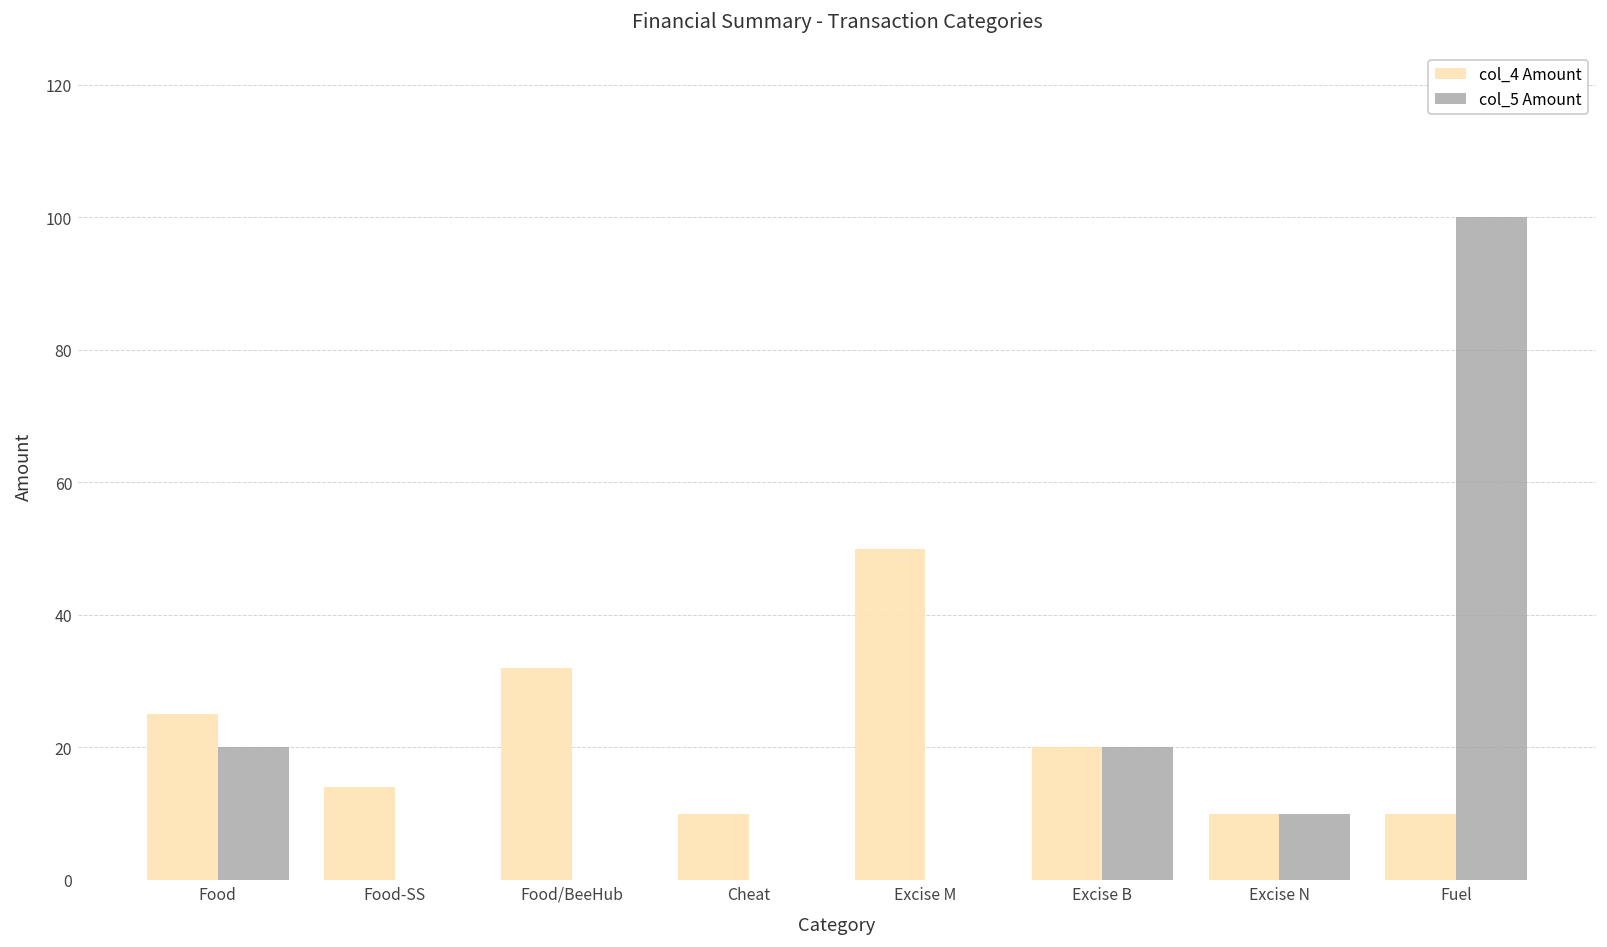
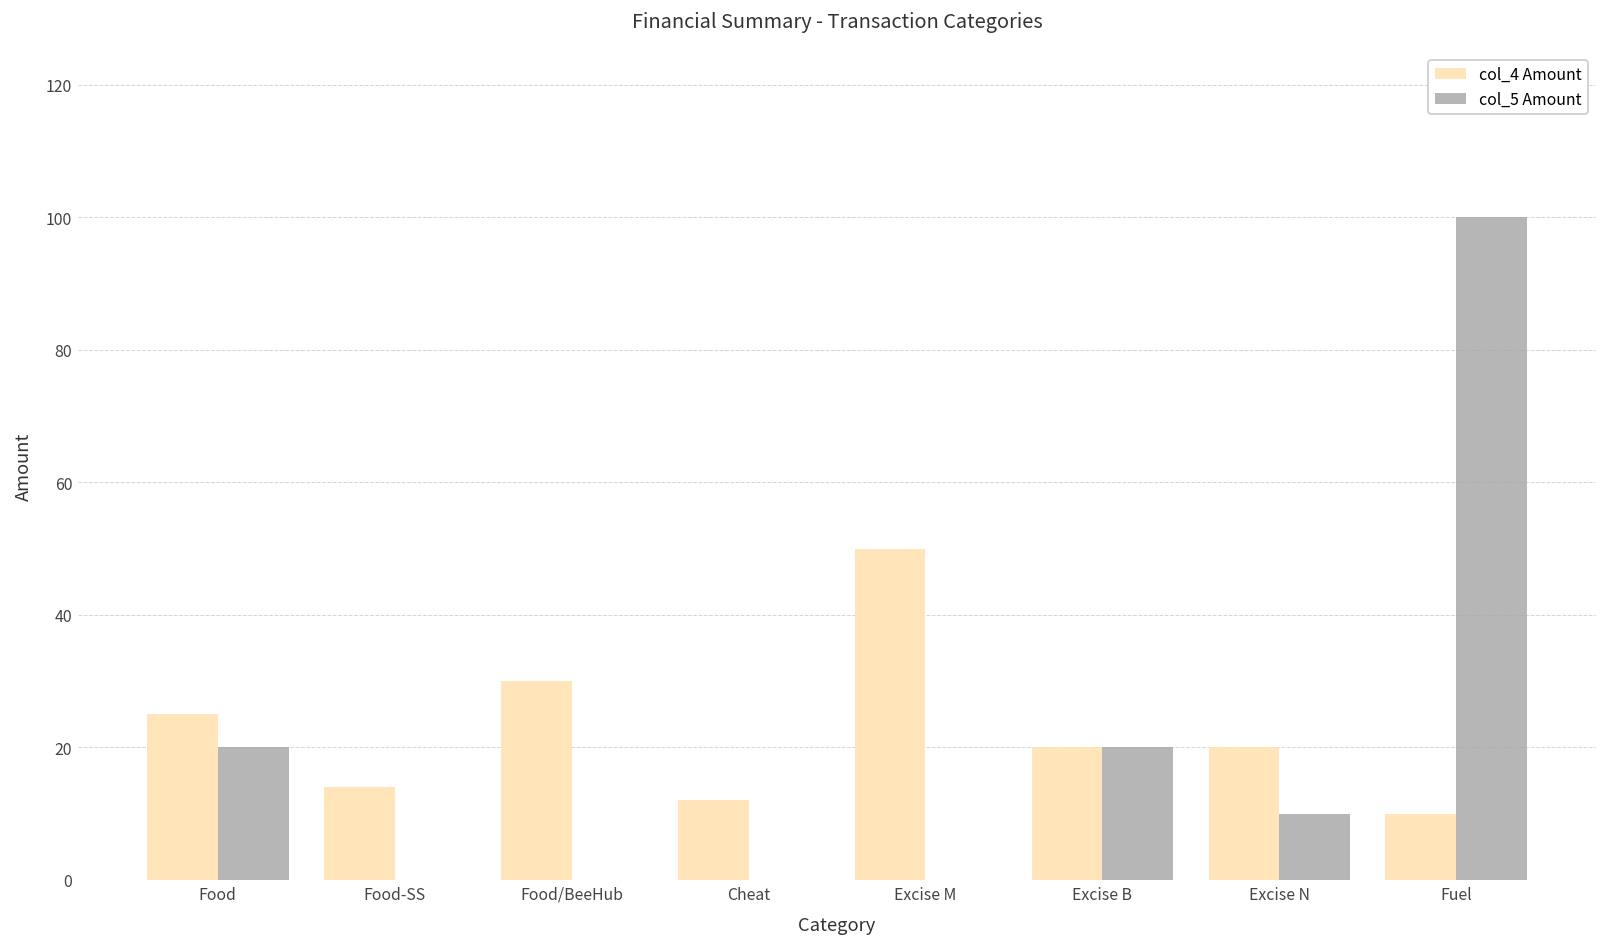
  {
    "col_4 Amount": {
      "Food": 25,
      "Food-SS": 14,
-     "Food/BeeHub": 32,
-     "Cheat": 10,
+     "Food/BeeHub": 30,
+     "Cheat": 12,
      "Excise M": 50,
      "Excise B": 20,
-     "Excise N": 10,
+     "Excise N": 20,
      "Fuel": 10
    },
    "col_5 Amount": {
      "Food": 20,
      "Food-SS": 0,
      "Food/BeeHub": 0,
      "Cheat": 0,
      "Excise M": 0,
      "Excise B": 20,
      "Excise N": 10,
      "Fuel": 100
    }
  }
